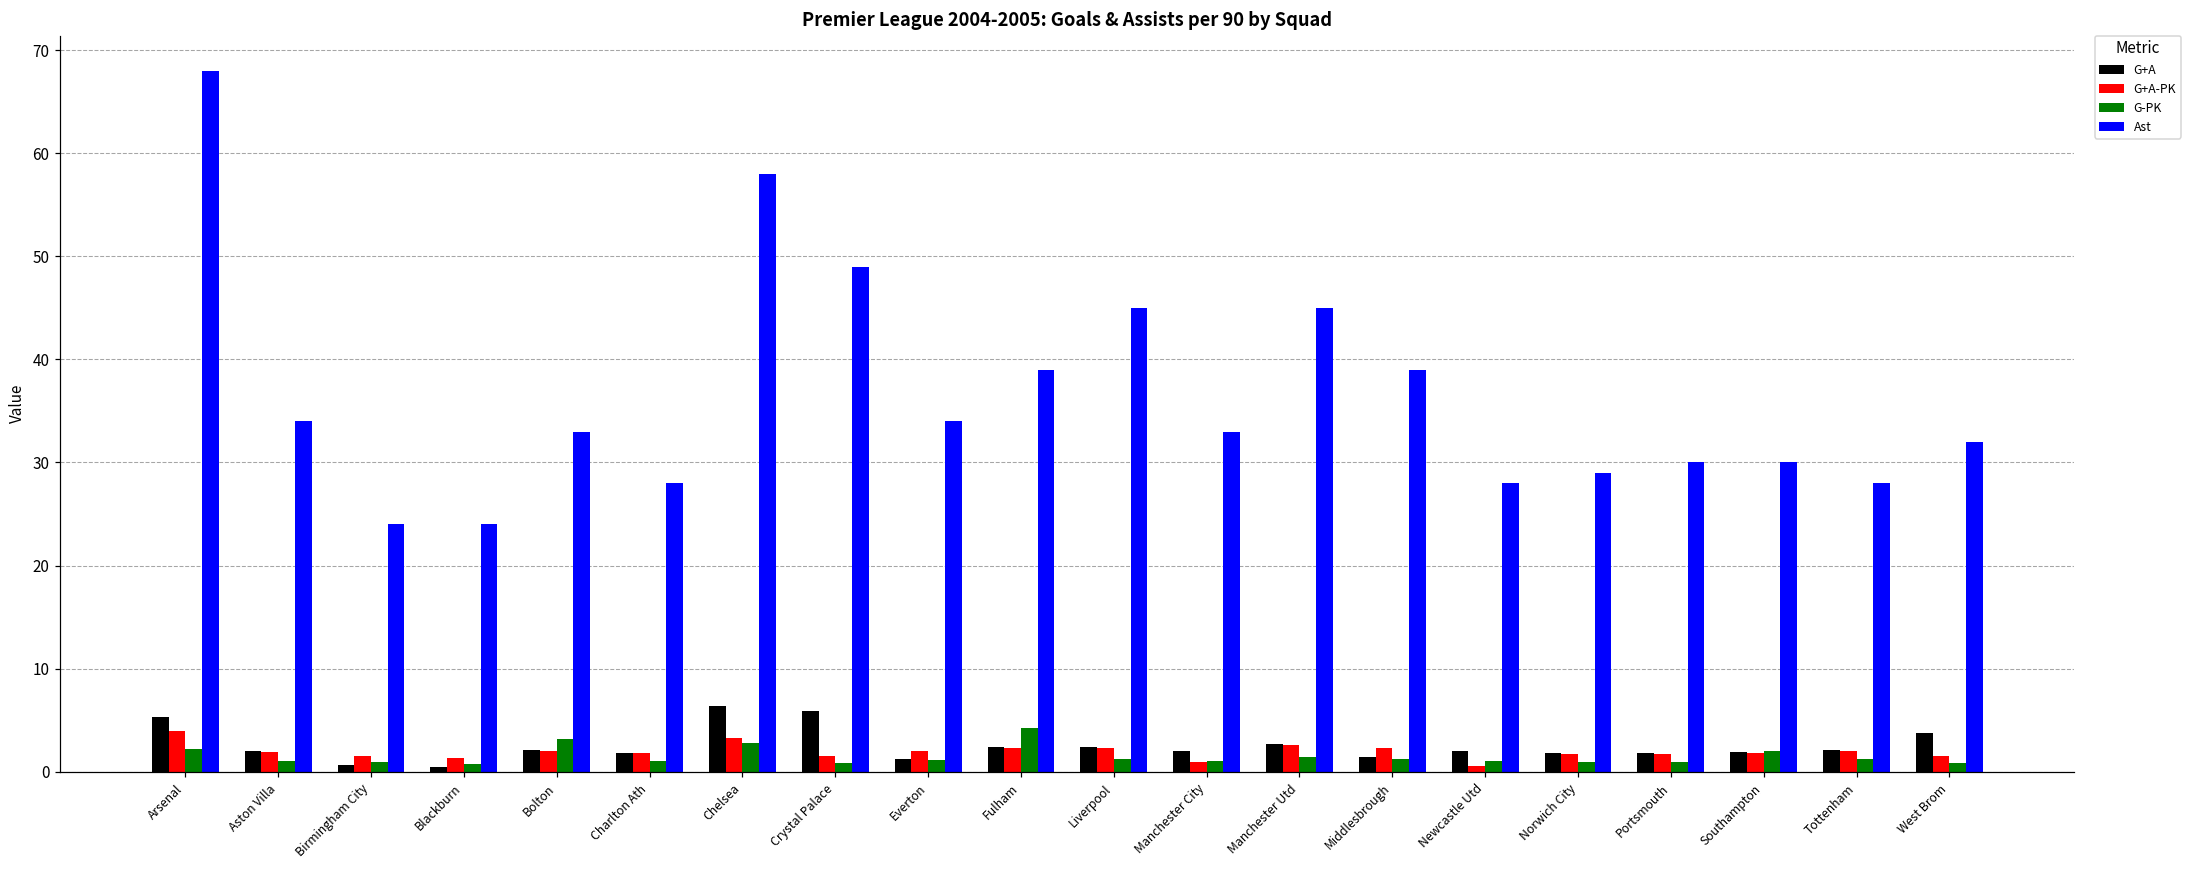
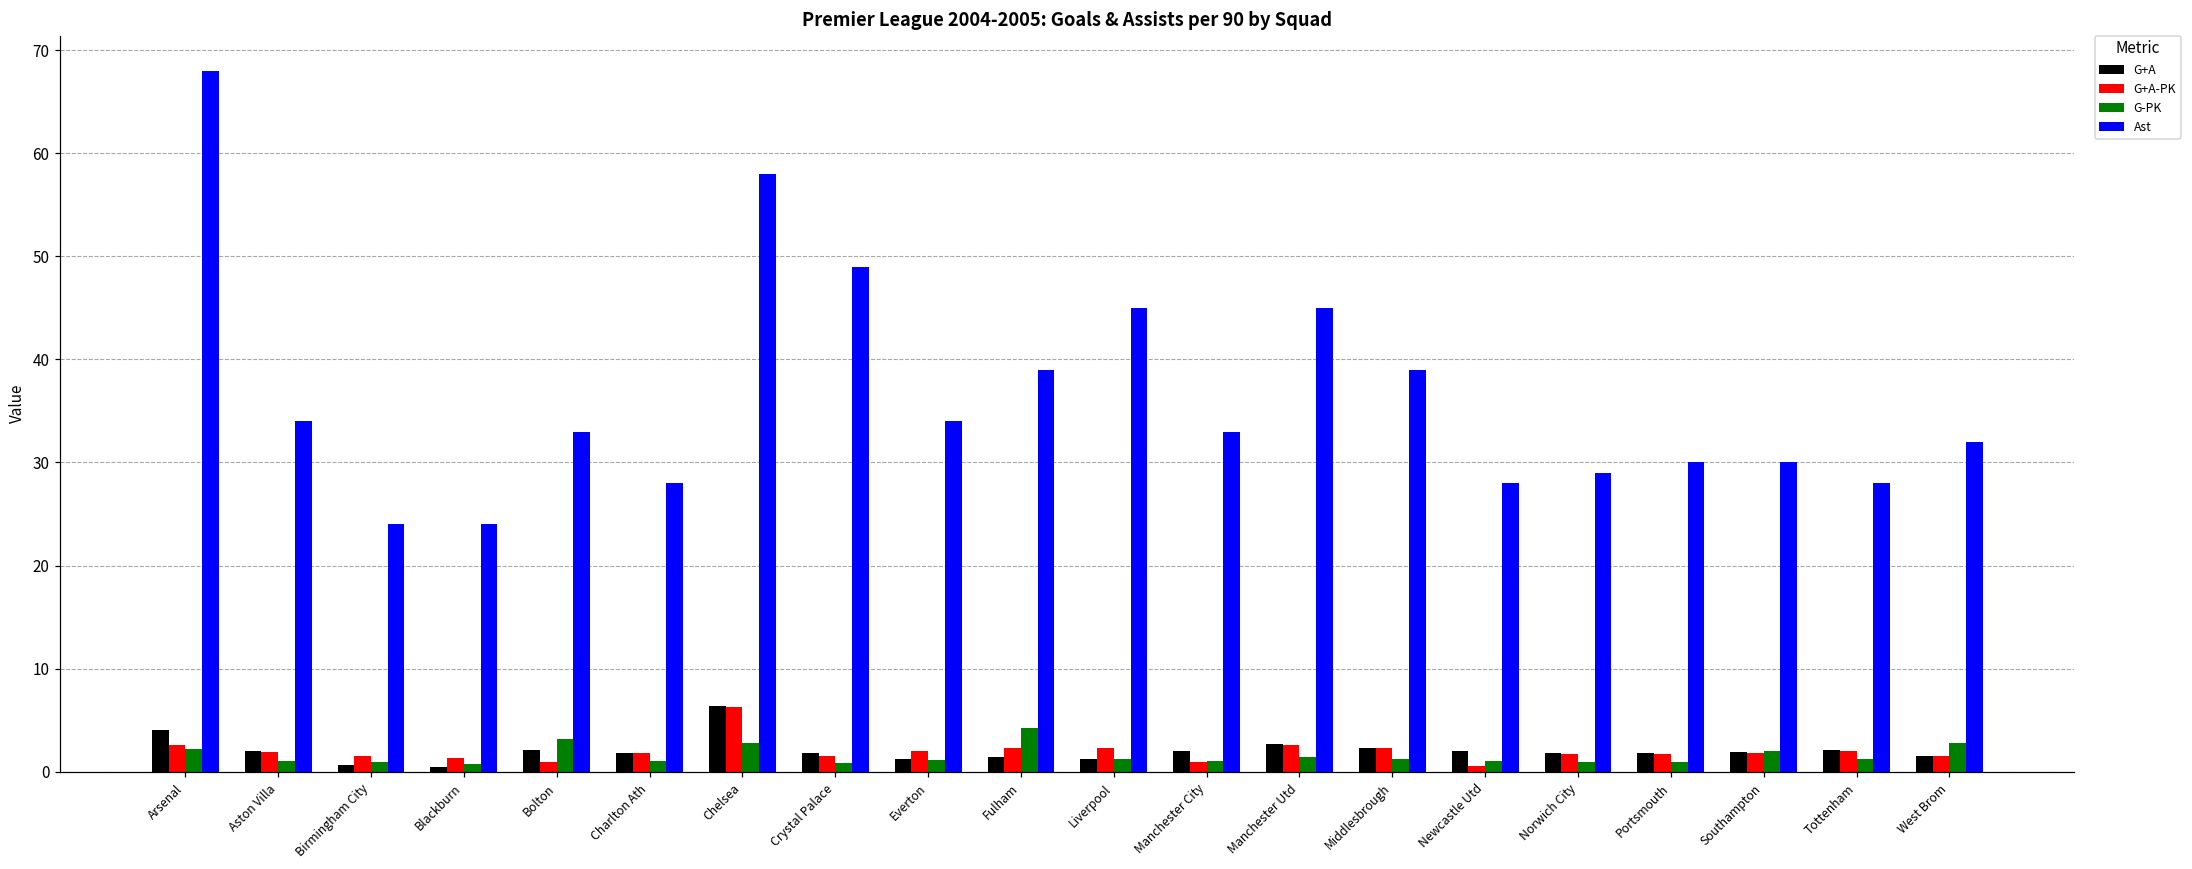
  {
    "G+A": {
-     "Arsenal": 5,
+     "Arsenal": 4,
      "Aston Villa": 2,
      "Birmingham City": 1,
      "Blackburn": 0,
      "Bolton": 2,
      "Charlton Ath": 2,
      "Chelsea": 6,
-     "Crystal Palace": 6,
+     "Crystal Palace": 2,
      "Everton": 1,
-     "Fulham": 2,
-     "Liverpool": 2,
+     "Fulham": 1,
+     "Liverpool": 1,
      "Manchester City": 2,
      "Manchester Utd": 3,
-     "Middlesbrough": 1,
+     "Middlesbrough": 2,
      "Newcastle Utd": 2,
      "Norwich City": 2,
      "Portsmouth": 2,
      "Southampton": 2,
      "Tottenham": 2,
-     "West Brom": 4
+     "West Brom": 2
    },
    "G+A-PK": {
-     "Arsenal": 4,
+     "Arsenal": 3,
      "Aston Villa": 2,
      "Birmingham City": 2,
      "Blackburn": 1,
-     "Bolton": 2,
+     "Bolton": 1,
      "Charlton Ath": 2,
-     "Chelsea": 3,
+     "Chelsea": 6,
      "Crystal Palace": 2,
      "Everton": 2,
      "Fulham": 2,
      "Liverpool": 2,
      "Manchester City": 1,
      "Manchester Utd": 3,
      "Middlesbrough": 2,
      "Newcastle Utd": 1,
      "Norwich City": 2,
      "Portsmouth": 2,
      "Southampton": 2,
      "Tottenham": 2,
      "West Brom": 2
    },
    "G-PK": {
      "Arsenal": 2,
      "Aston Villa": 1,
      "Birmingham City": 1,
      "Blackburn": 1,
      "Bolton": 3,
      "Charlton Ath": 1,
      "Chelsea": 3,
      "Crystal Palace": 1,
      "Everton": 1,
      "Fulham": 4,
      "Liverpool": 1,
      "Manchester City": 1,
      "Manchester Utd": 1,
      "Middlesbrough": 1,
      "Newcastle Utd": 1,
      "Norwich City": 1,
      "Portsmouth": 1,
      "Southampton": 2,
      "Tottenham": 1,
-     "West Brom": 1
+     "West Brom": 3
    },
    "Ast": {
      "Arsenal": 68,
      "Aston Villa": 34,
      "Birmingham City": 24,
      "Blackburn": 24,
      "Bolton": 33,
      "Charlton Ath": 28,
      "Chelsea": 58,
      "Crystal Palace": 49,
      "Everton": 34,
      "Fulham": 39,
      "Liverpool": 45,
      "Manchester City": 33,
      "Manchester Utd": 45,
      "Middlesbrough": 39,
      "Newcastle Utd": 28,
      "Norwich City": 29,
      "Portsmouth": 30,
      "Southampton": 30,
      "Tottenham": 28,
      "West Brom": 32
    }
  }
